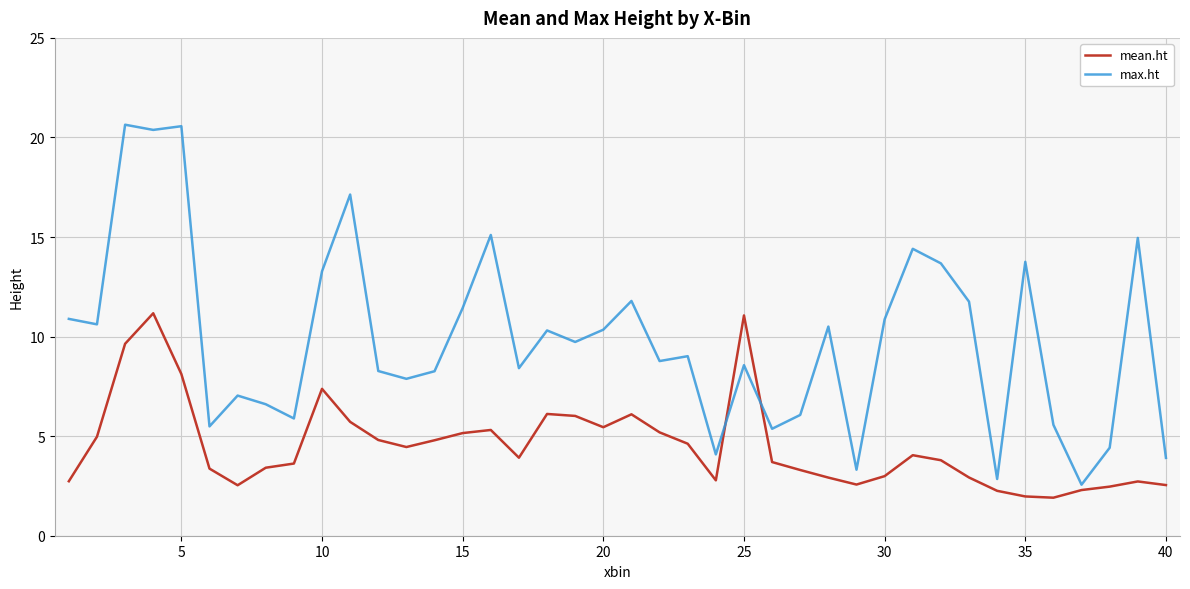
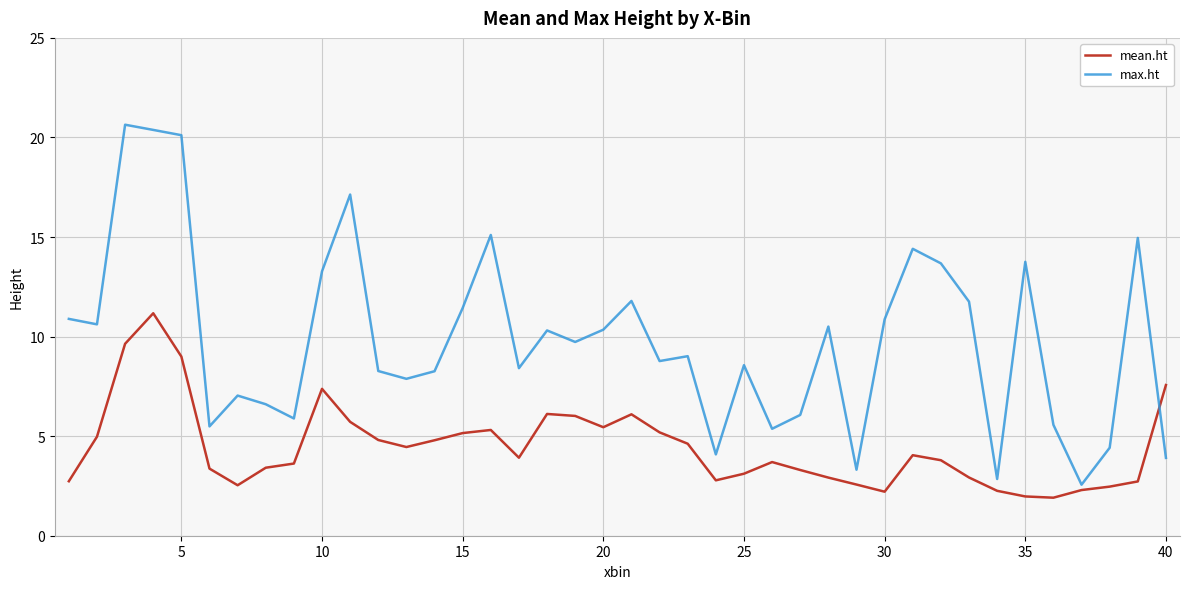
  {
    "mean.ht": {
-     "5": 8.1,
+     "5": 9.0,
      "10": 7.4,
      "15": 5.2,
      "20": 5.4,
-     "25": 11.1,
-     "30": 3.0,
+     "25": 3.1,
+     "30": 2.2,
      "35": 2.0,
-     "40": 2.5
+     "40": 7.6
    },
    "max.ht": {
-     "5": 20.6,
+     "5": 20.1,
      "10": 13.3,
      "15": 11.4,
      "20": 10.3,
      "25": 8.6,
      "30": 10.9,
      "35": 13.8,
      "40": 3.9
    }
  }
